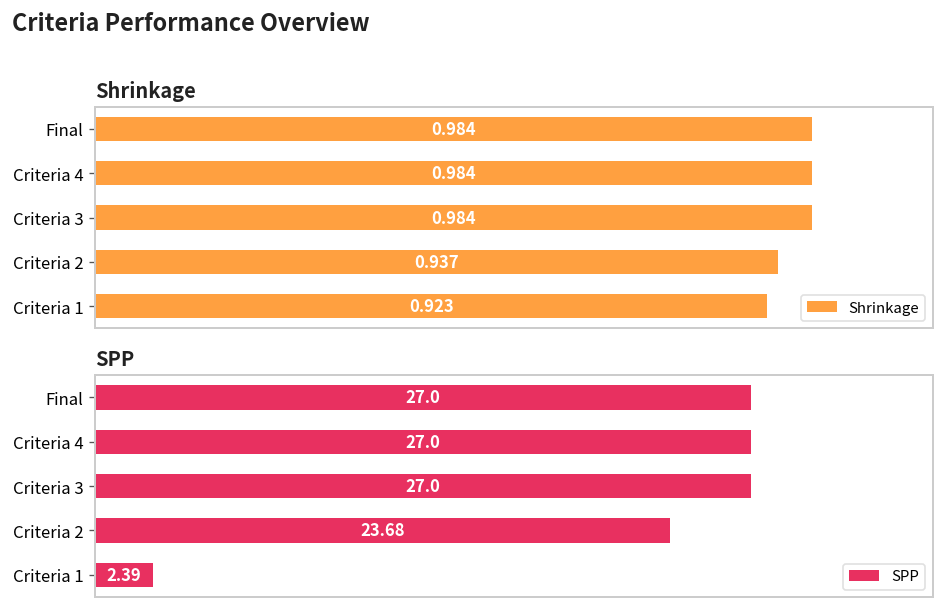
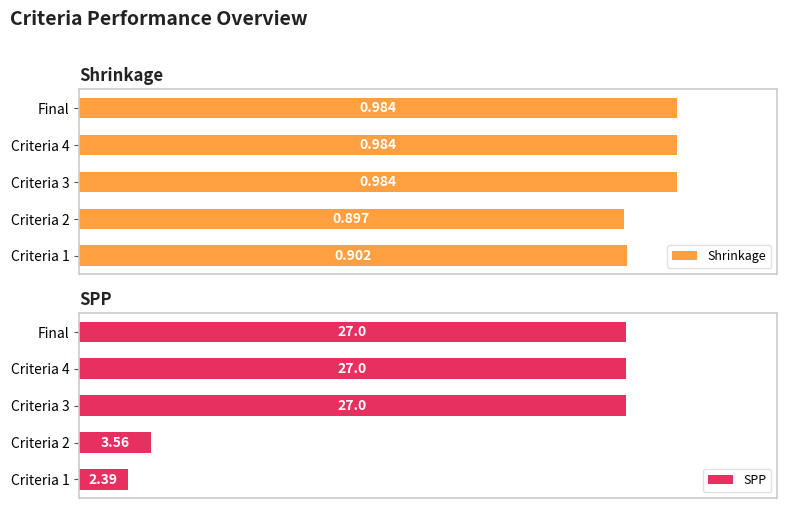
  {
    "Shrinkage": {
      "Final": 0.984,
      "Criteria 4": 0.984,
      "Criteria 3": 0.984,
-     "Criteria 2": 0.937,
-     "Criteria 1": 0.923
+     "Criteria 2": 0.897,
+     "Criteria 1": 0.902
    },
    "SPP": {
      "Final": 27.0,
      "Criteria 4": 27.0,
      "Criteria 3": 27.0,
-     "Criteria 2": 23.68,
+     "Criteria 2": 3.56,
      "Criteria 1": 2.39
    }
  }
